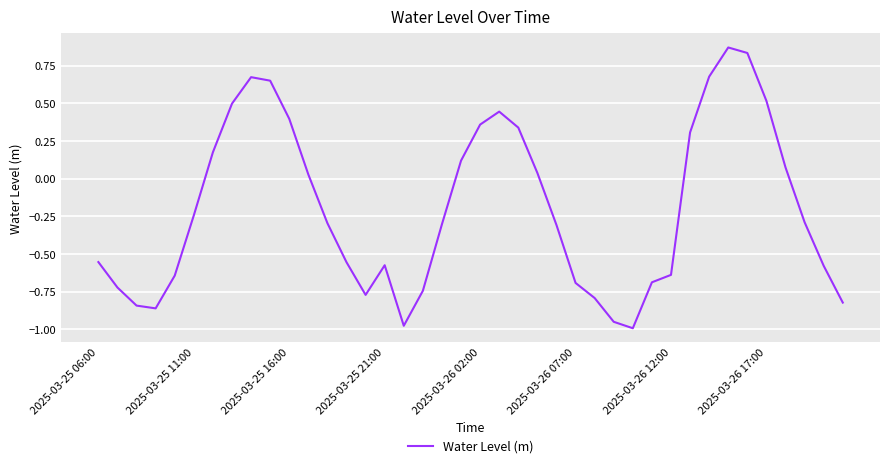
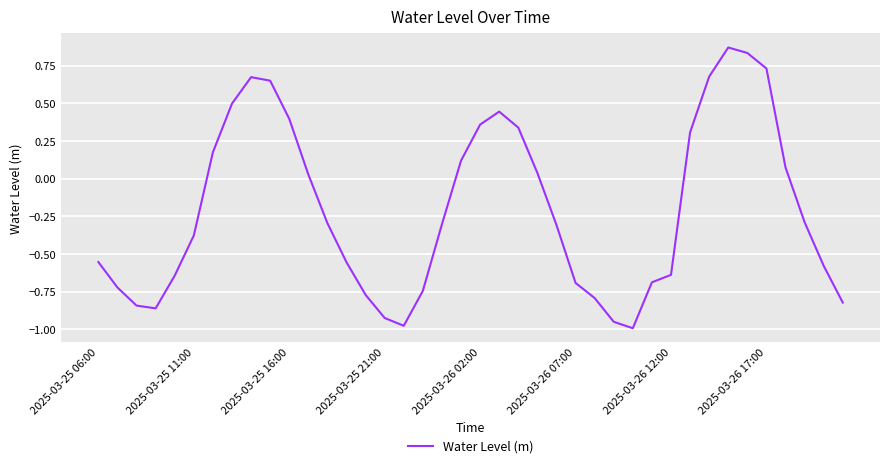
  {
    "2025-03-25 06:00": -0.55,
-   "2025-03-25 11:00": -0.24,
+   "2025-03-25 11:00": -0.38,
    "2025-03-25 16:00": 0.40,
-   "2025-03-25 21:00": -0.57,
+   "2025-03-25 21:00": -0.92,
    "2025-03-26 02:00": 0.36,
    "2025-03-26 07:00": -0.69,
    "2025-03-26 12:00": -0.64,
-   "2025-03-26 17:00": 0.52
+   "2025-03-26 17:00": 0.73
  }
